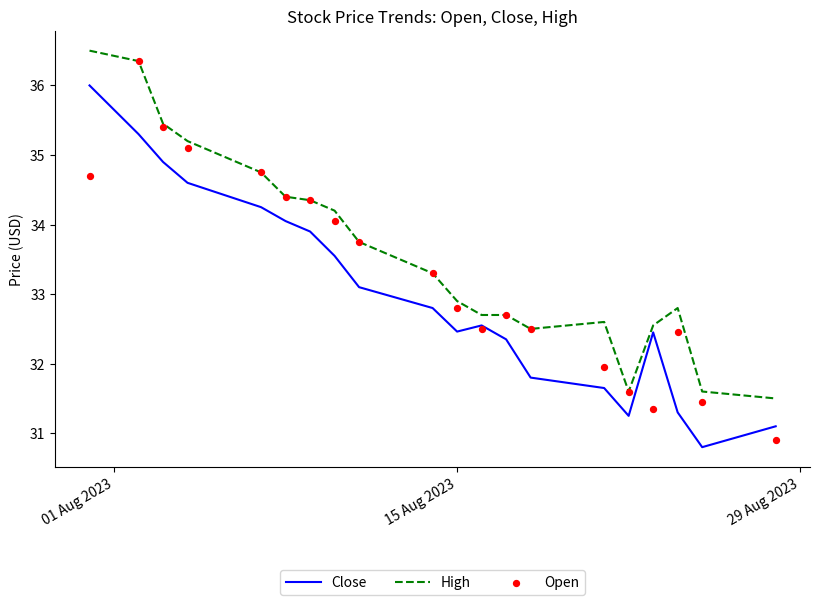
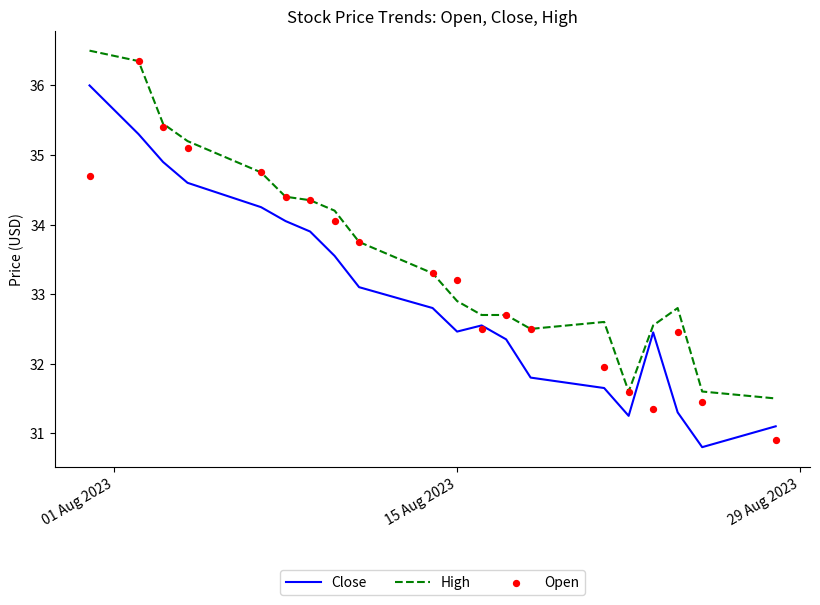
  {
    "Open": {
-     "15 Aug 2023": 32.8
+     "15 Aug 2023": 33.2
    },
    "Close": {
      "15 Aug 2023": 32.5
    },
    "High": {
      "15 Aug 2023": 32.9
    }
  }
